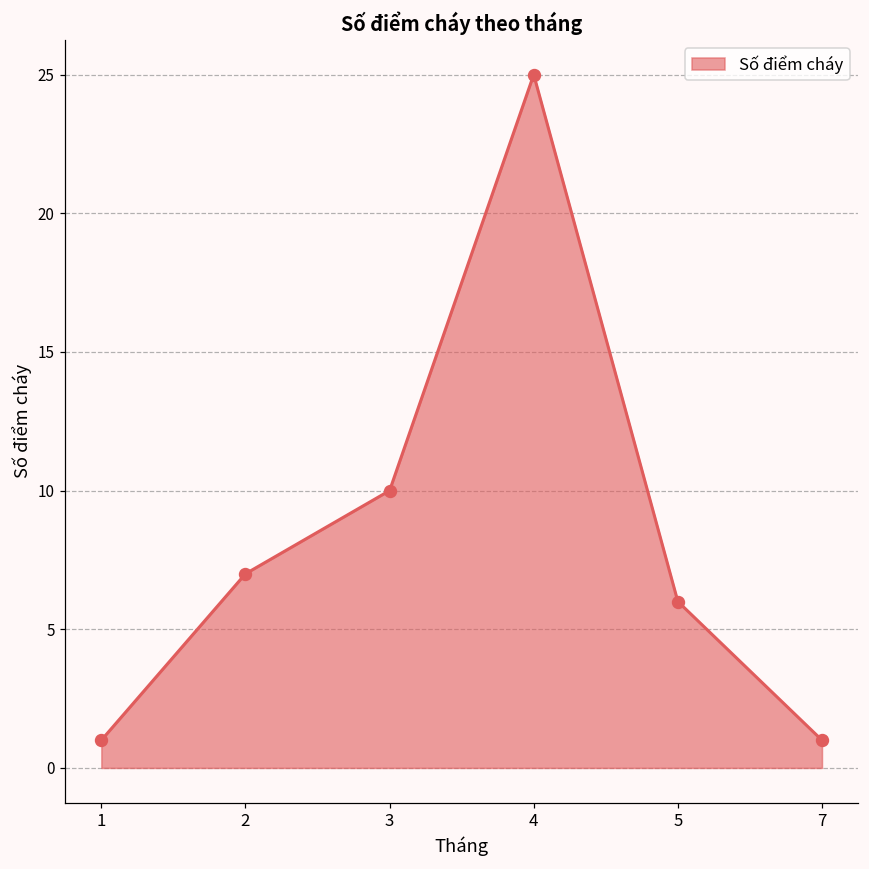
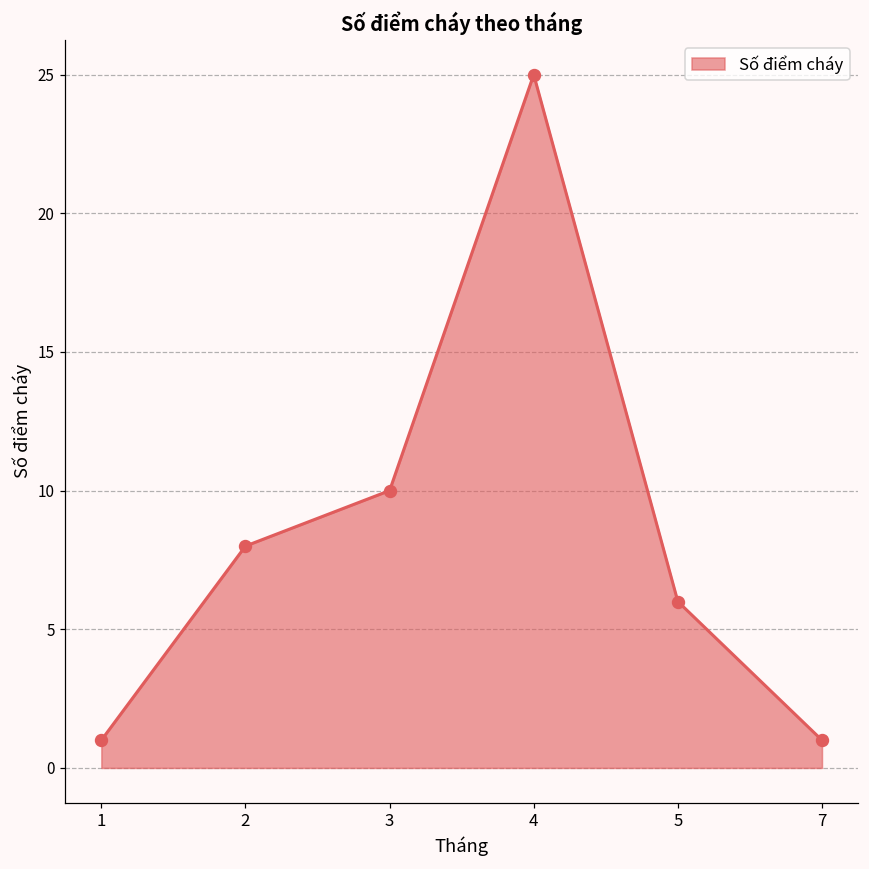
  {
    "1": 1,
-   "2": 7,
+   "2": 8,
    "3": 10,
    "4": 25,
    "5": 6,
    "7": 1
  }
